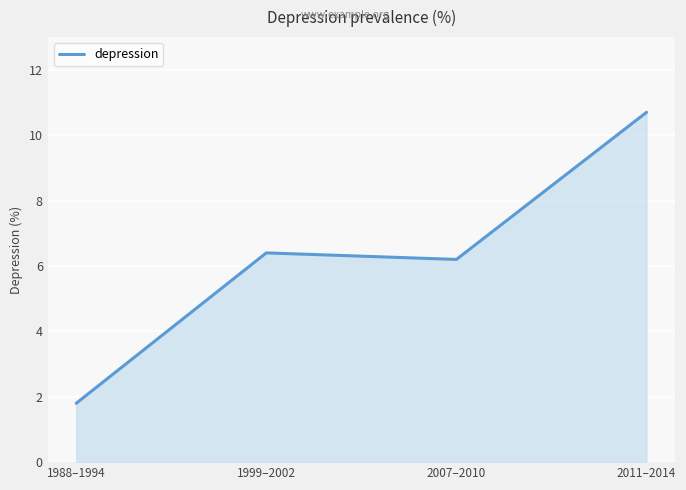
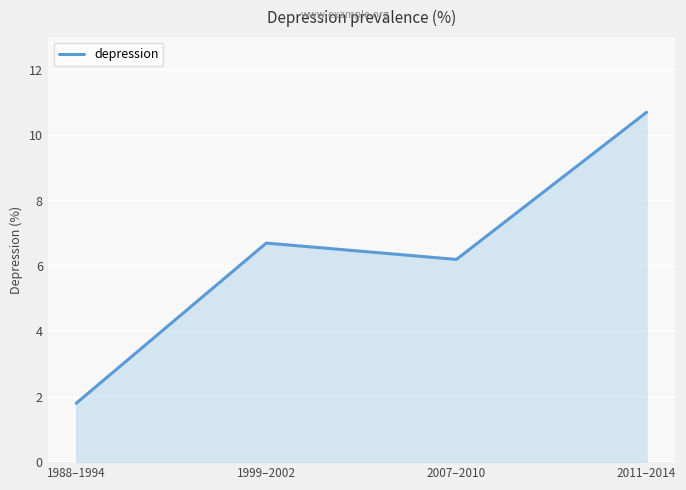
  {
    "1988–1994": 1.8,
-   "1999–2002": 6.4,
+   "1999–2002": 6.7,
    "2007–2010": 6.2,
    "2011–2014": 10.7
  }
